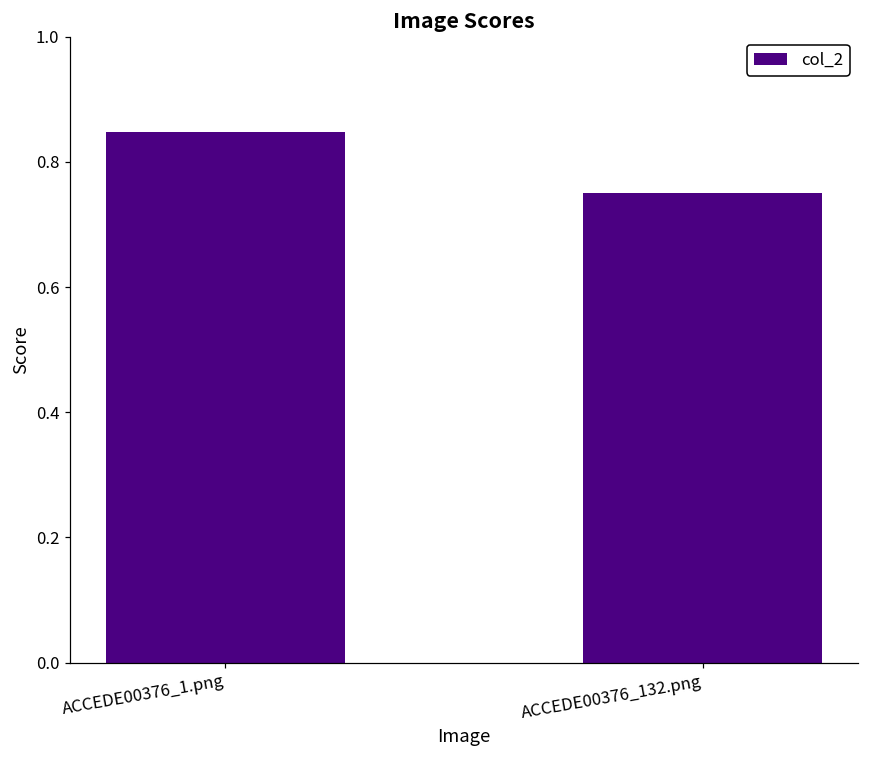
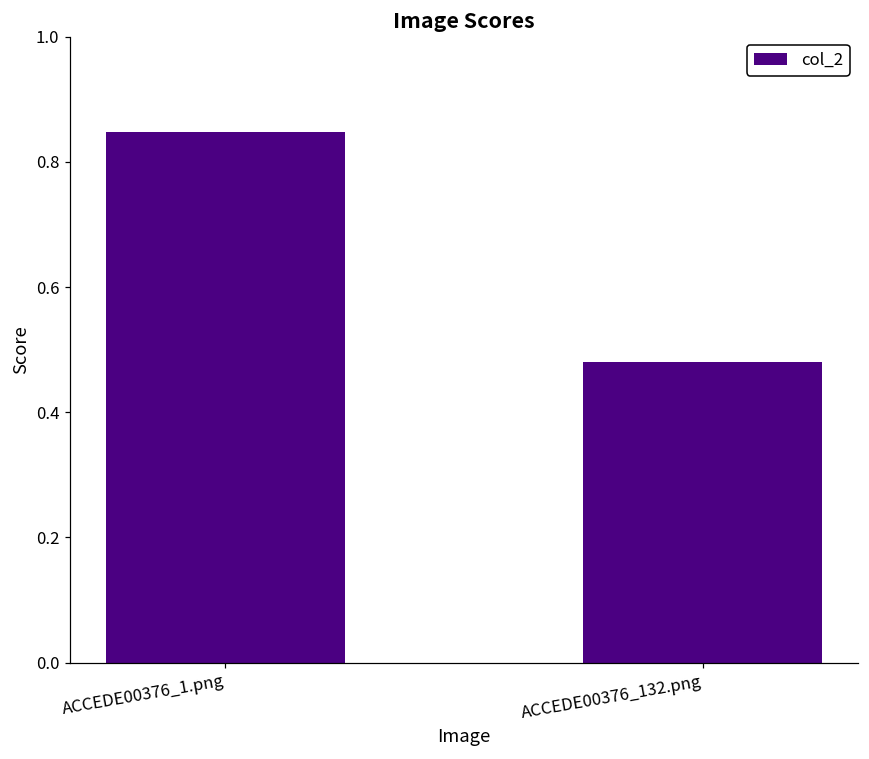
  {
    "ACCEDE00376_1.png": 0.85,
-   "ACCEDE00376_132.png": 0.75
+   "ACCEDE00376_132.png": 0.48
  }
